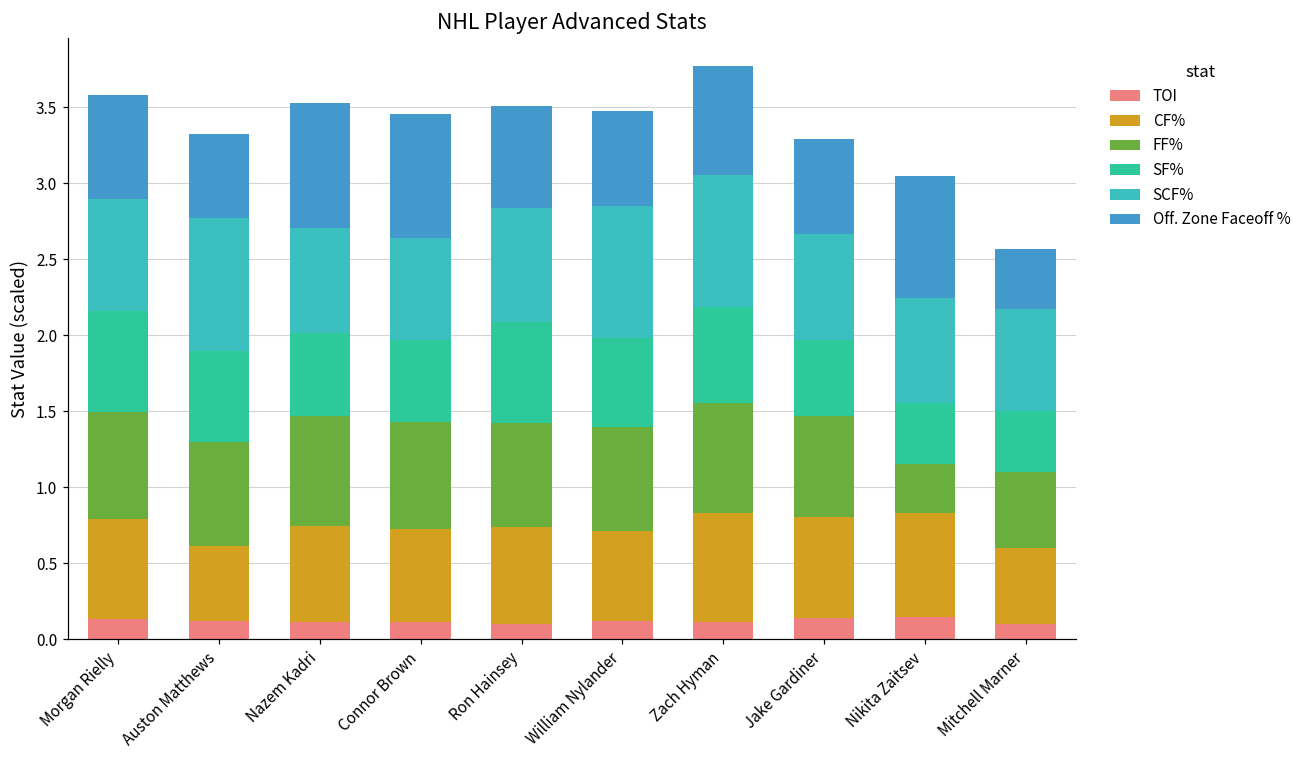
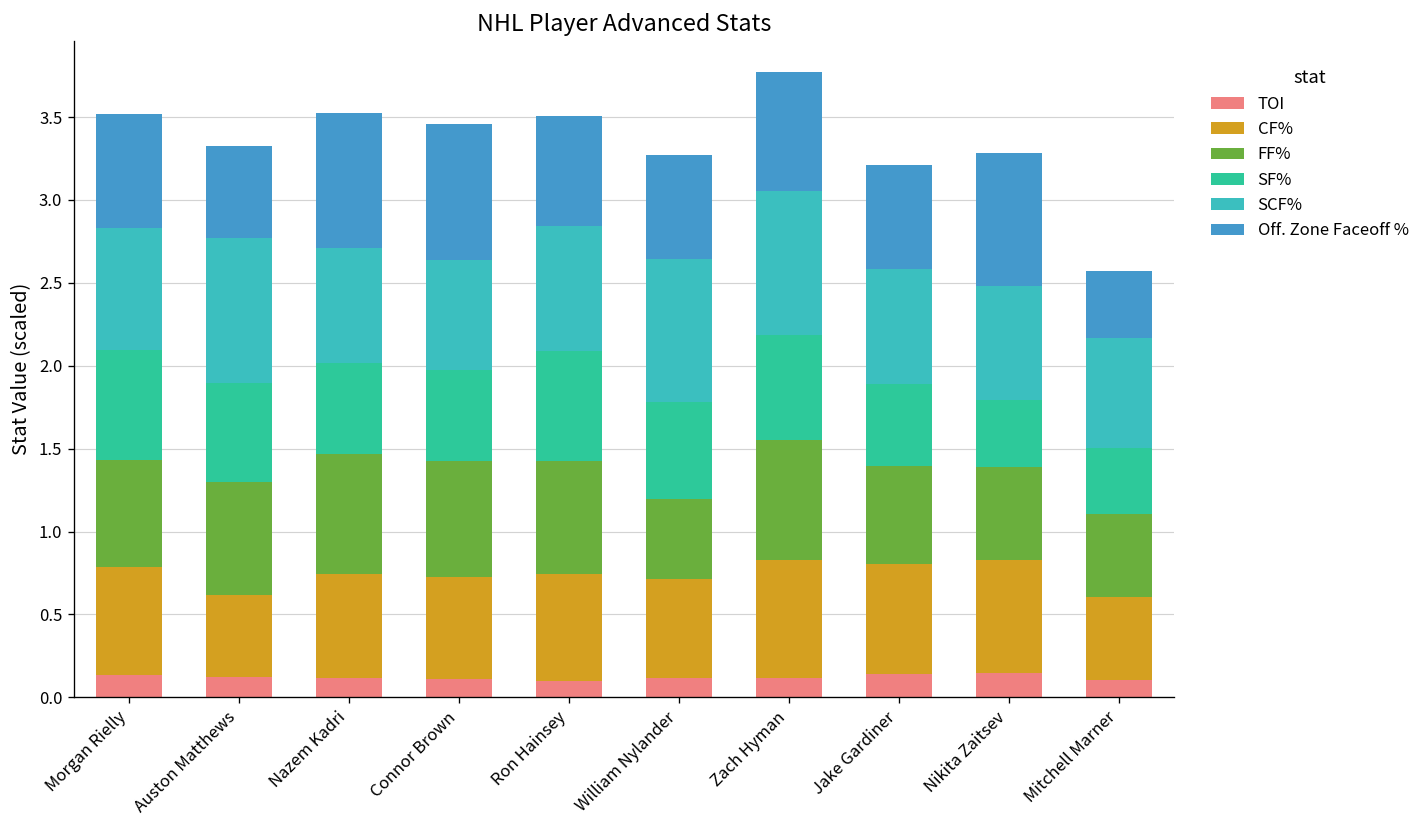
  {
    "TOI": {
      "Morgan Rielly": 0.13,
      "Auston Matthews": 0.12,
      "Nazem Kadri": 0.11,
      "Connor Brown": 0.11,
      "Ron Hainsey": 0.10,
      "William Nylander": 0.12,
      "Zach Hyman": 0.11,
      "Jake Gardiner": 0.14,
      "Nikita Zaitsev": 0.15,
      "Mitchell Marner": 0.10
    },
    "CF%": {
      "Morgan Rielly": 0.66,
      "Auston Matthews": 0.49,
      "Nazem Kadri": 0.63,
      "Connor Brown": 0.62,
      "Ron Hainsey": 0.64,
      "William Nylander": 0.60,
      "Zach Hyman": 0.71,
      "Jake Gardiner": 0.67,
      "Nikita Zaitsev": 0.68,
      "Mitchell Marner": 0.50
    },
    "FF%": {
-     "Morgan Rielly": 0.71,
+     "Morgan Rielly": 0.64,
      "Auston Matthews": 0.68,
      "Nazem Kadri": 0.73,
      "Connor Brown": 0.70,
      "Ron Hainsey": 0.68,
-     "William Nylander": 0.68,
+     "William Nylander": 0.48,
      "Zach Hyman": 0.72,
-     "Jake Gardiner": 0.67,
-     "Nikita Zaitsev": 0.33,
+     "Jake Gardiner": 0.59,
+     "Nikita Zaitsev": 0.56,
      "Mitchell Marner": 0.50
    }
  }
